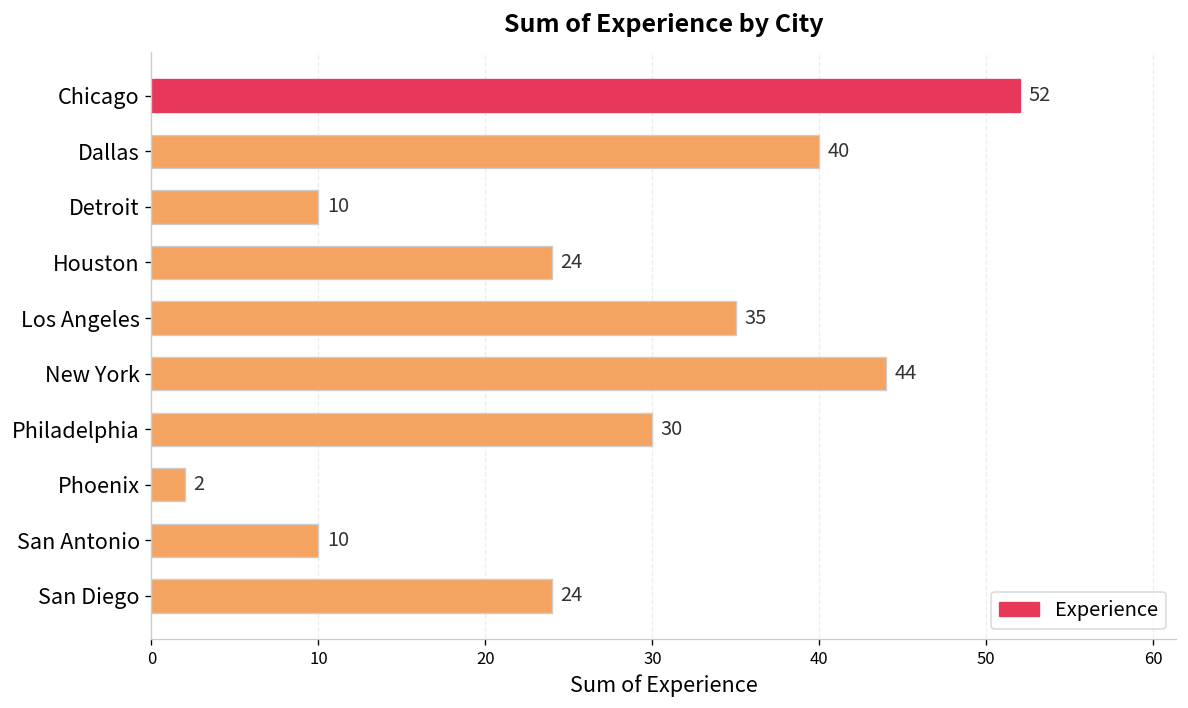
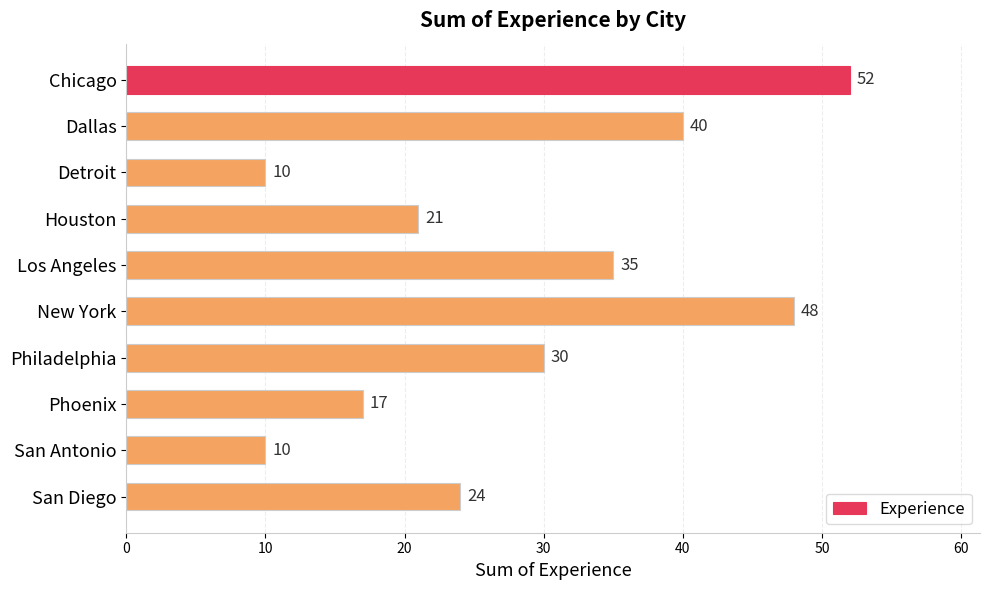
  {
    "Chicago": 52,
    "Dallas": 40,
    "Detroit": 10,
-   "Houston": 24,
+   "Houston": 21,
    "Los Angeles": 35,
-   "New York": 44,
+   "New York": 48,
    "Philadelphia": 30,
-   "Phoenix": 2,
+   "Phoenix": 17,
    "San Antonio": 10,
    "San Diego": 24
  }
